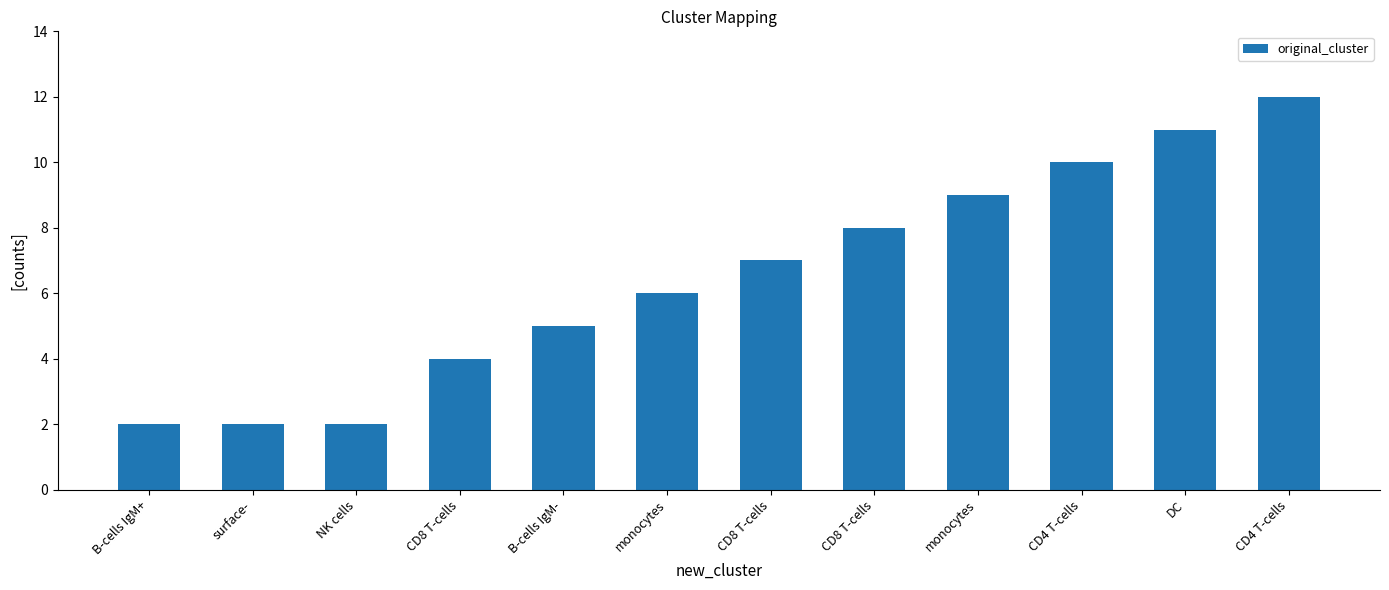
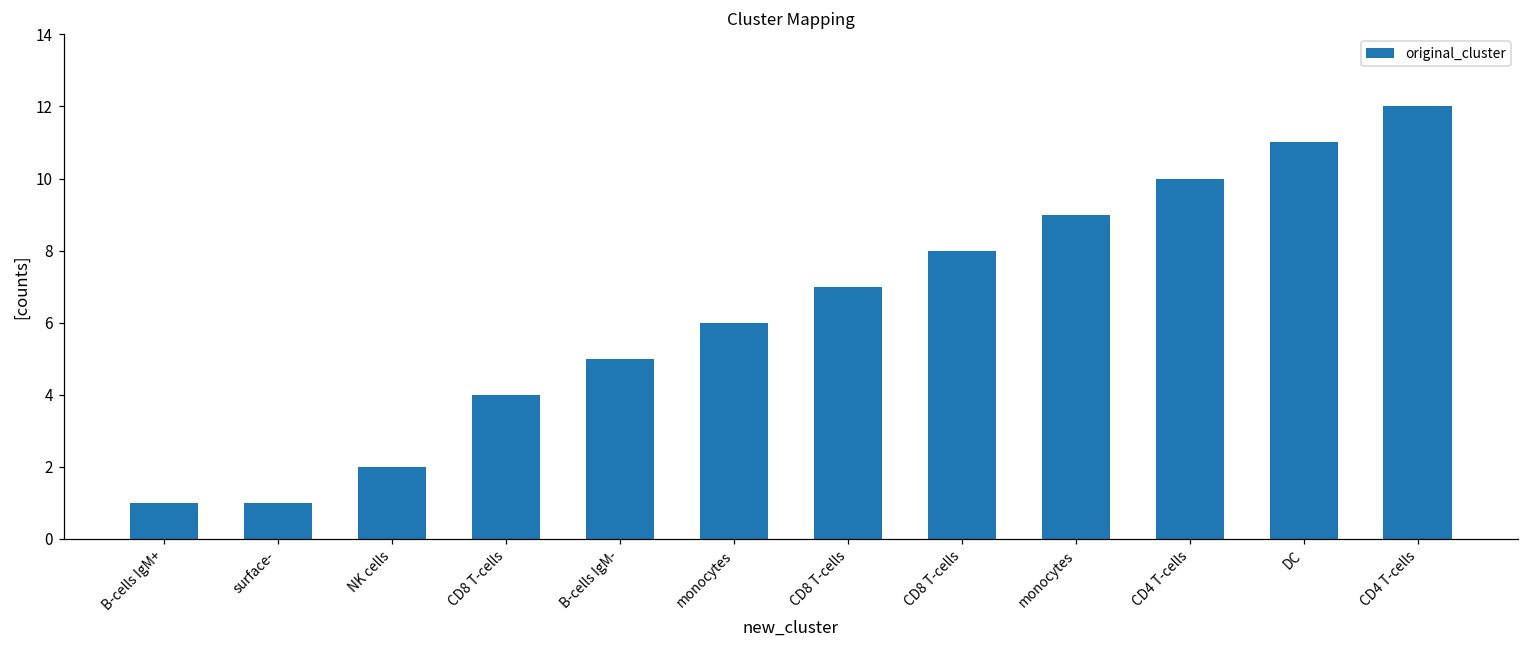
  {
-   "B-cells IgM+": 2,
-   "surface-": 2,
+   "B-cells IgM+": 1,
+   "surface-": 1,
    "NK cells": 2,
    "B-cells IgM-": 5,
    "DC": 11
  }
